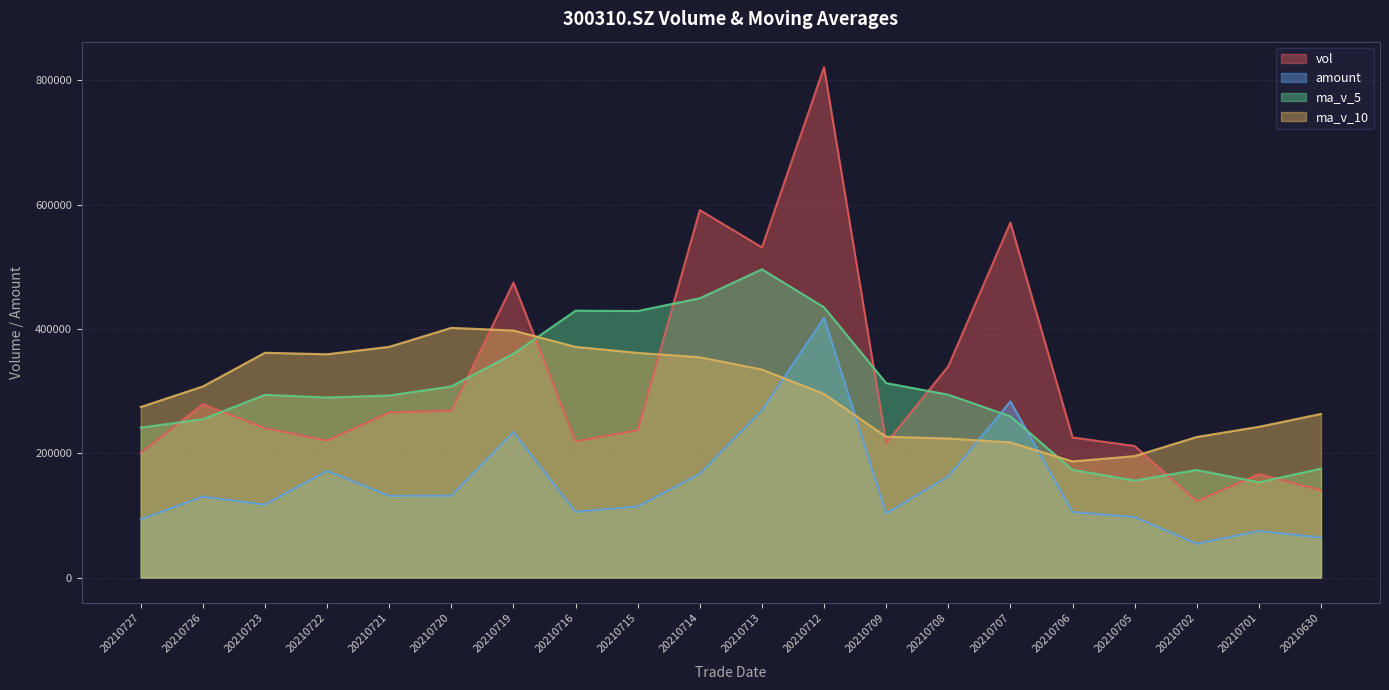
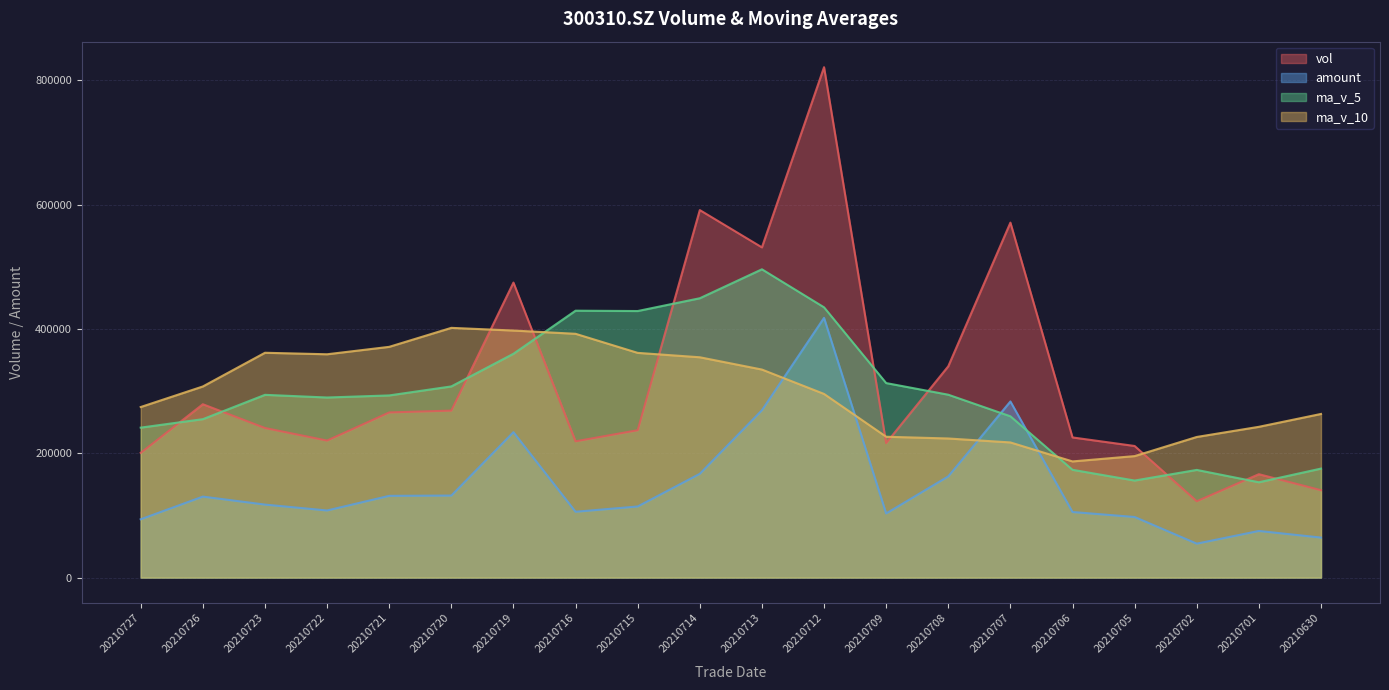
  {
    "vol": {
      "20210727": 200000,
      "20210726": 280000,
      "20210723": 240000,
      "20210722": 220000,
      "20210721": 270000,
      "20210720": 270000,
      "20210719": 470000,
      "20210716": 220000,
      "20210715": 240000,
      "20210714": 590000,
      "20210713": 530000,
      "20210712": 820000,
      "20210709": 220000,
      "20210708": 340000,
      "20210707": 570000,
      "20210706": 230000,
      "20210705": 210000,
      "20210702": 120000,
      "20210701": 170000,
      "20210630": 140000
    },
    "amount": {
      "20210727": 90000,
      "20210726": 130000,
      "20210723": 120000,
-     "20210722": 170000,
+     "20210722": 110000,
      "20210721": 130000,
      "20210720": 130000,
      "20210719": 230000,
      "20210716": 110000,
      "20210715": 110000,
      "20210714": 170000,
      "20210713": 270000,
      "20210712": 420000,
      "20210709": 100000,
      "20210708": 160000,
      "20210707": 280000,
      "20210706": 110000,
      "20210705": 100000,
      "20210702": 50000,
      "20210701": 80000,
      "20210630": 60000
    },
    "ma_v_5": {
      "20210727": 240000,
      "20210726": 250000,
      "20210723": 290000,
      "20210722": 290000,
      "20210721": 290000,
      "20210720": 310000,
      "20210719": 360000,
      "20210716": 430000,
      "20210715": 430000,
      "20210714": 450000,
      "20210713": 500000,
      "20210712": 430000,
      "20210709": 310000,
      "20210708": 290000,
      "20210707": 260000,
      "20210706": 170000,
      "20210705": 160000,
      "20210702": 170000,
      "20210701": 150000,
      "20210630": 180000
    },
    "ma_v_10": {
      "20210727": 270000,
      "20210726": 310000,
      "20210723": 360000,
      "20210722": 360000,
      "20210721": 370000,
      "20210720": 400000,
      "20210719": 400000,
-     "20210716": 370000,
+     "20210716": 390000,
      "20210715": 360000,
      "20210714": 350000,
      "20210713": 330000,
      "20210712": 300000,
      "20210709": 230000,
      "20210708": 220000,
      "20210707": 220000,
      "20210706": 190000,
      "20210705": 200000,
      "20210702": 230000,
      "20210701": 240000,
      "20210630": 260000
    }
  }
